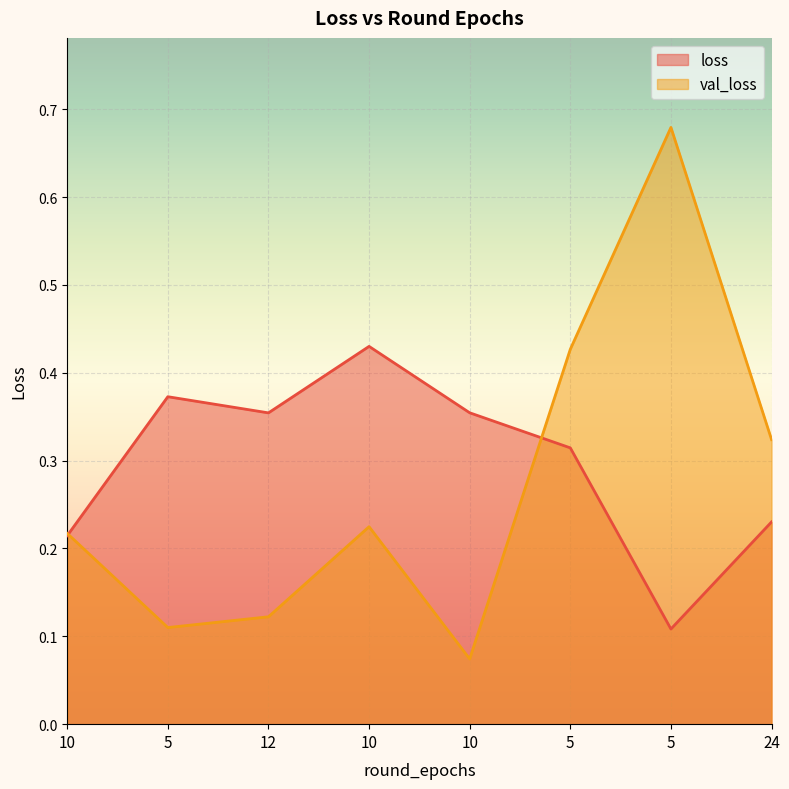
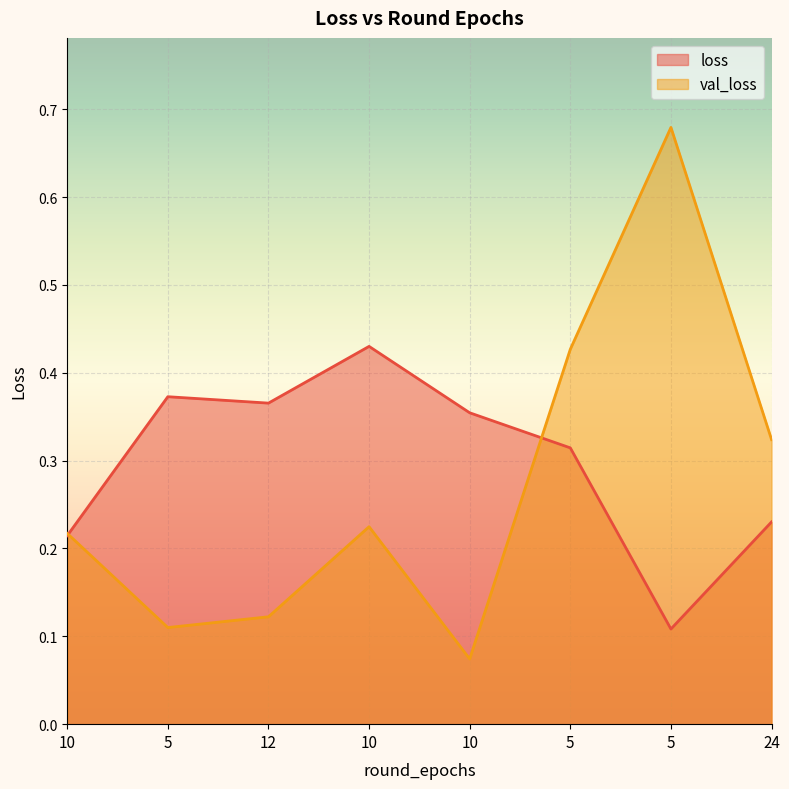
  {
    "loss": {
-     "12": 0.35,
+     "12": 0.37,
      "24": 0.23
    },
    "val_loss": {
      "12": 0.12,
      "24": 0.32
    }
  }
